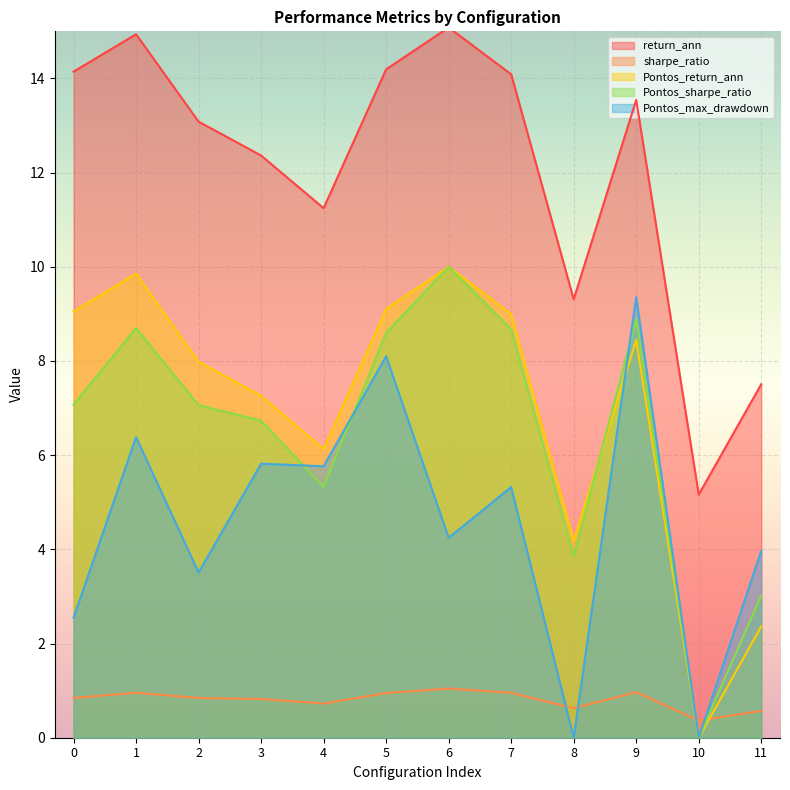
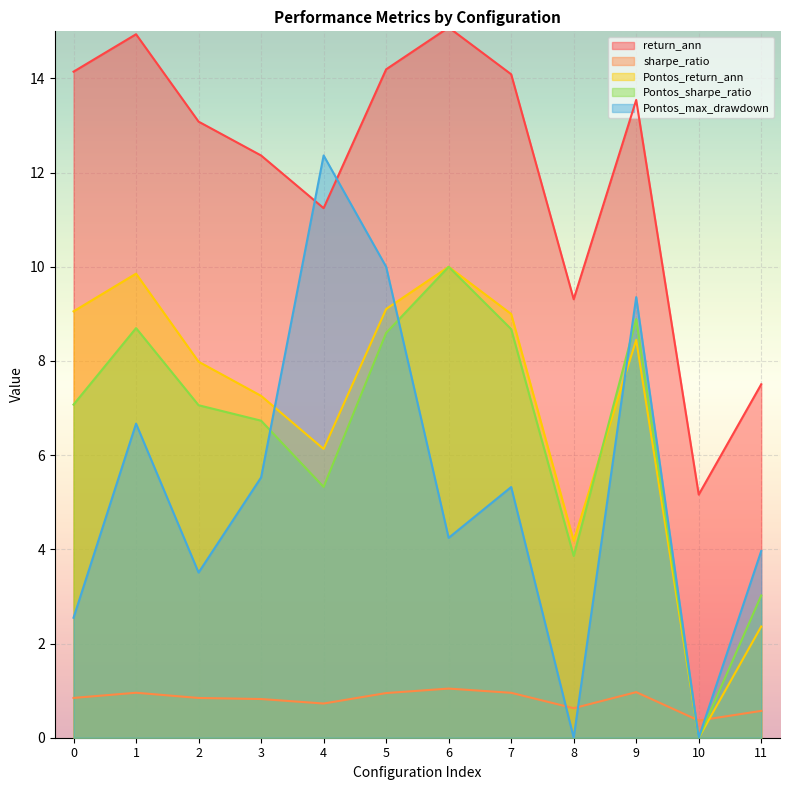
  {
    "Pontos_return_ann": {
      "0": 9.1,
      "1": 9.9,
      "2": 8.0,
      "3": 7.3,
      "4": 6.1,
      "5": 9.1,
      "7": 9.0,
      "8": 4.2,
      "9": 8.4,
      "11": 2.4
    },
    "Pontos_sharpe_ratio": {
      "0": 7.1,
      "1": 8.7,
      "2": 7.1,
      "3": 6.7,
      "4": 5.3,
      "5": 8.6,
      "7": 8.7,
      "8": 3.9,
      "9": 8.9,
      "11": 3.0
    },
    "Pontos_max_drawdown": {
      "0": 2.5,
-     "1": 6.4,
+     "1": 6.7,
      "2": 3.5,
-     "3": 5.8,
-     "4": 5.8,
-     "5": 8.1,
+     "3": 5.5,
+     "4": 12.4,
+     "5": 10.0,
      "6": 4.2,
      "7": 5.3,
      "8": 0.0,
      "9": 9.4,
      "11": 4.0
    }
  }
